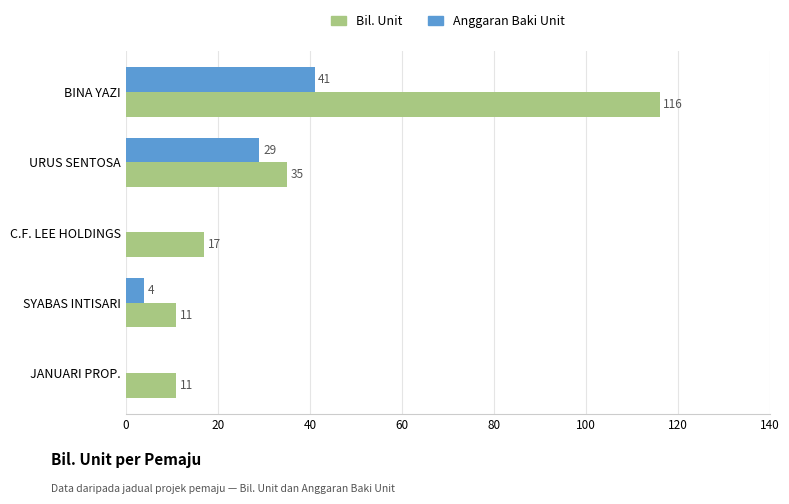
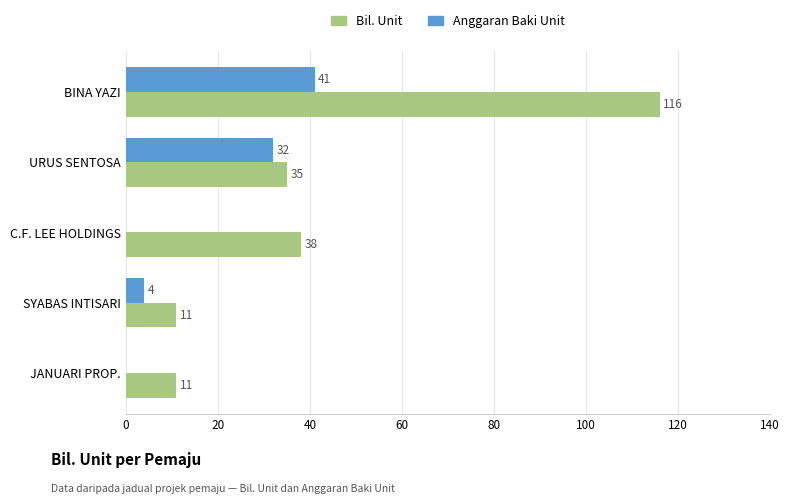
  {
    "Bil. Unit": {
      "BINA YAZI": 116,
      "URUS SENTOSA": 35,
-     "C.F. LEE HOLDINGS": 17,
+     "C.F. LEE HOLDINGS": 38,
      "SYABAS INTISARI": 11,
      "JANUARI PROP.": 11
    },
    "Anggaran Baki Unit": {
      "BINA YAZI": 41,
-     "URUS SENTOSA": 29,
+     "URUS SENTOSA": 32,
      "SYABAS INTISARI": 4
    }
  }
